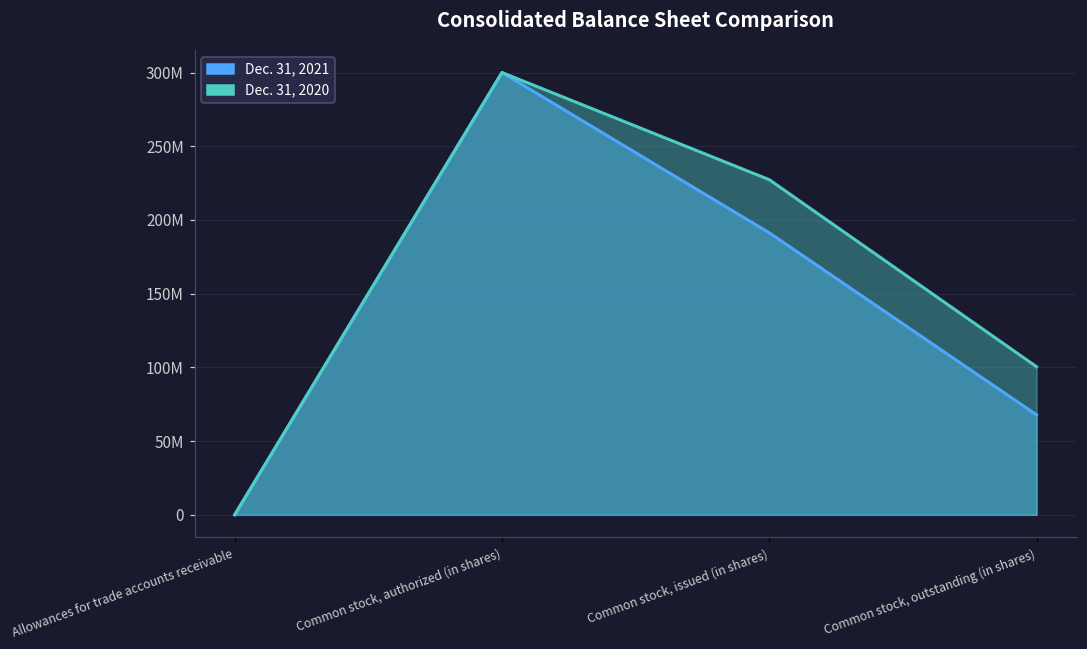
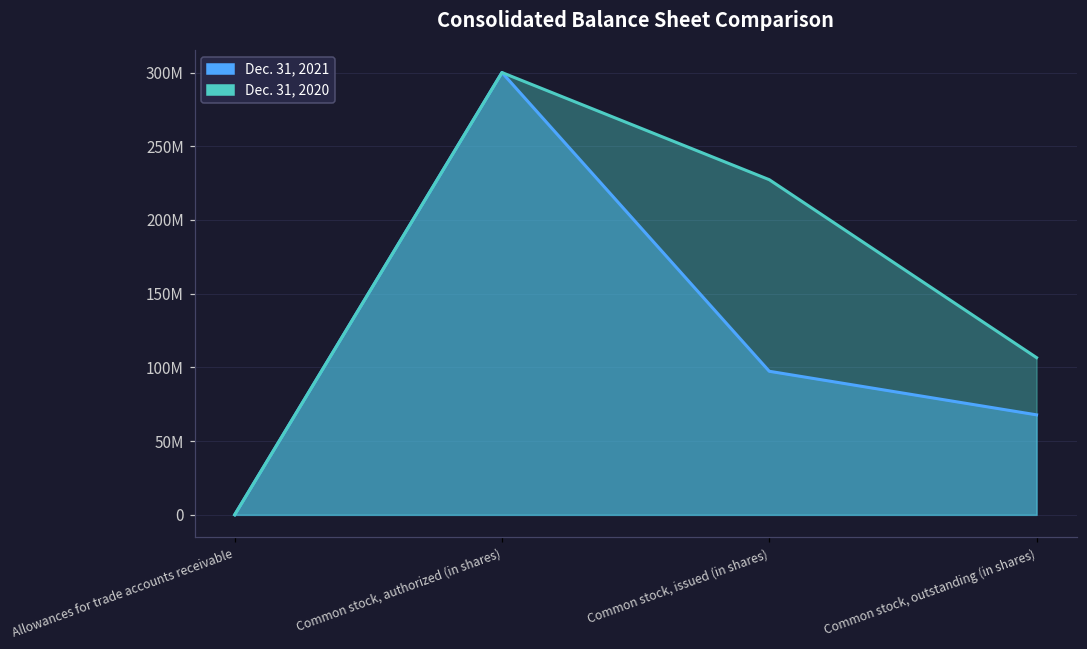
  {
    "Dec. 31, 2021": {
-     "Common stock, issued (in shares)": 191000000,
+     "Common stock, issued (in shares)": 97000000,
      "Common stock, outstanding (in shares)": 68000000
    },
    "Dec. 31, 2020": {
      "Common stock, issued (in shares)": 227000000,
-     "Common stock, outstanding (in shares)": 100000000
+     "Common stock, outstanding (in shares)": 107000000
    }
  }
